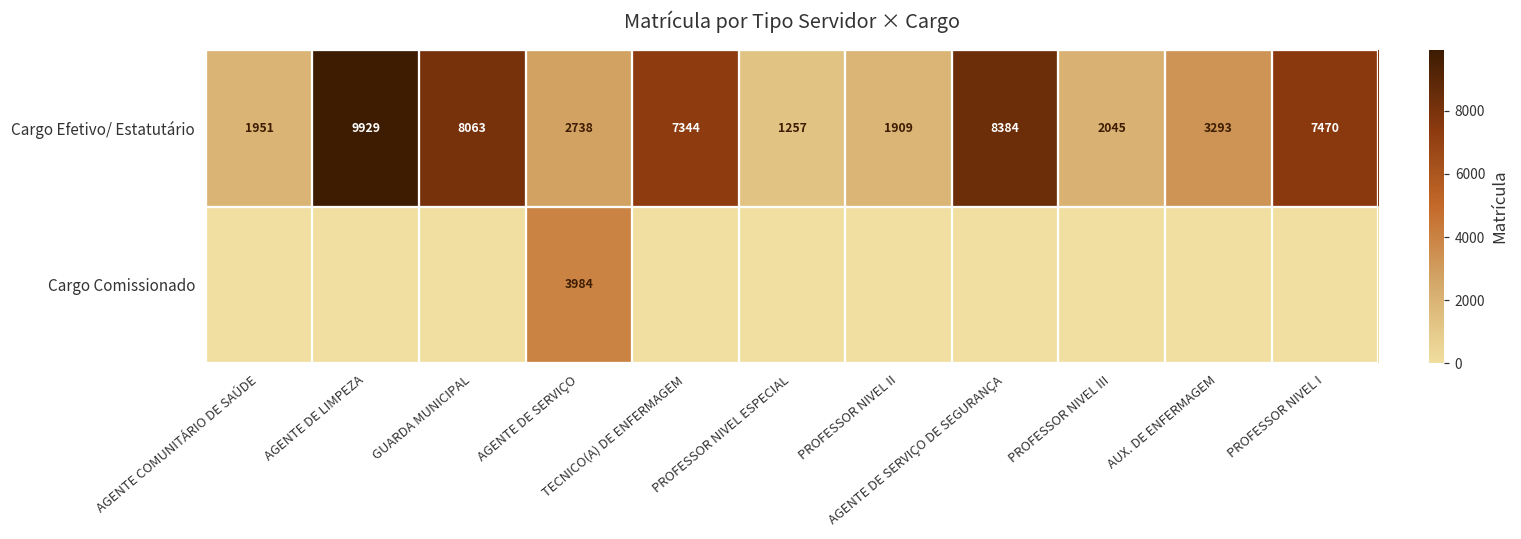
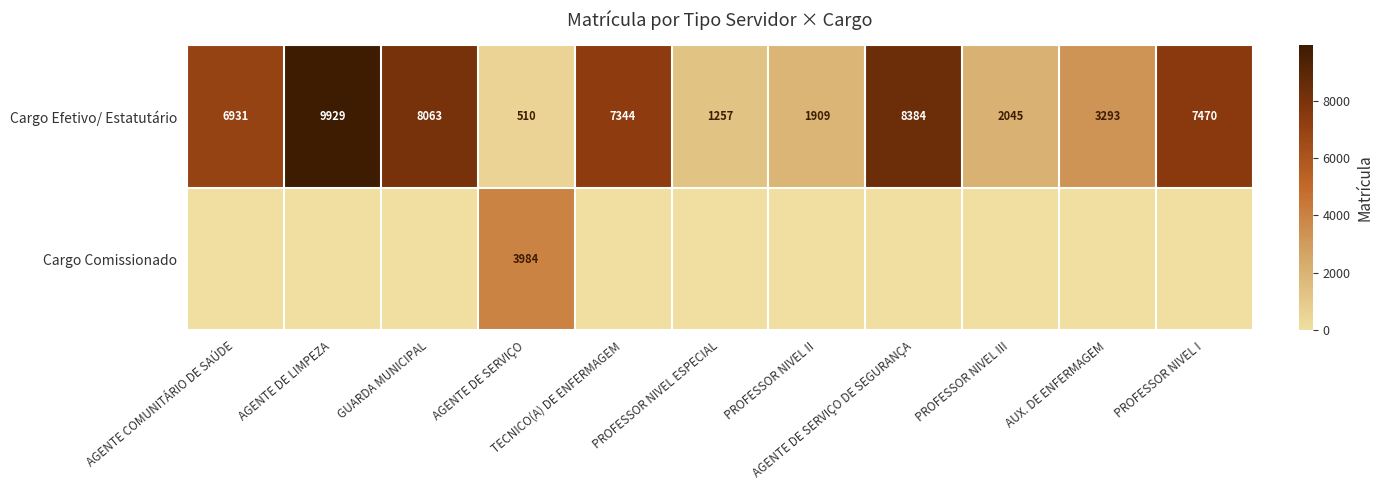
  {
    "Cargo Efetivo/ Estatutário": {
-     "AGENTE COMUNITÁRIO DE SAÚDE": 1951,
+     "AGENTE COMUNITÁRIO DE SAÚDE": 6931,
      "AGENTE DE LIMPEZA": 9929,
      "GUARDA MUNICIPAL": 8063,
-     "AGENTE DE SERVIÇO": 2738,
+     "AGENTE DE SERVIÇO": 510,
      "TECNICO(A) DE ENFERMAGEM": 7344,
      "PROFESSOR NIVEL ESPECIAL": 1257,
      "PROFESSOR NIVEL II": 1909,
      "AGENTE DE SERVIÇO DE SEGURANÇA": 8384,
      "PROFESSOR NIVEL III": 2045,
      "AUX. DE ENFERMAGEM": 3293,
      "PROFESSOR NIVEL I": 7470
    },
    "Cargo Comissionado": {
      "AGENTE DE SERVIÇO": 3984
    }
  }
